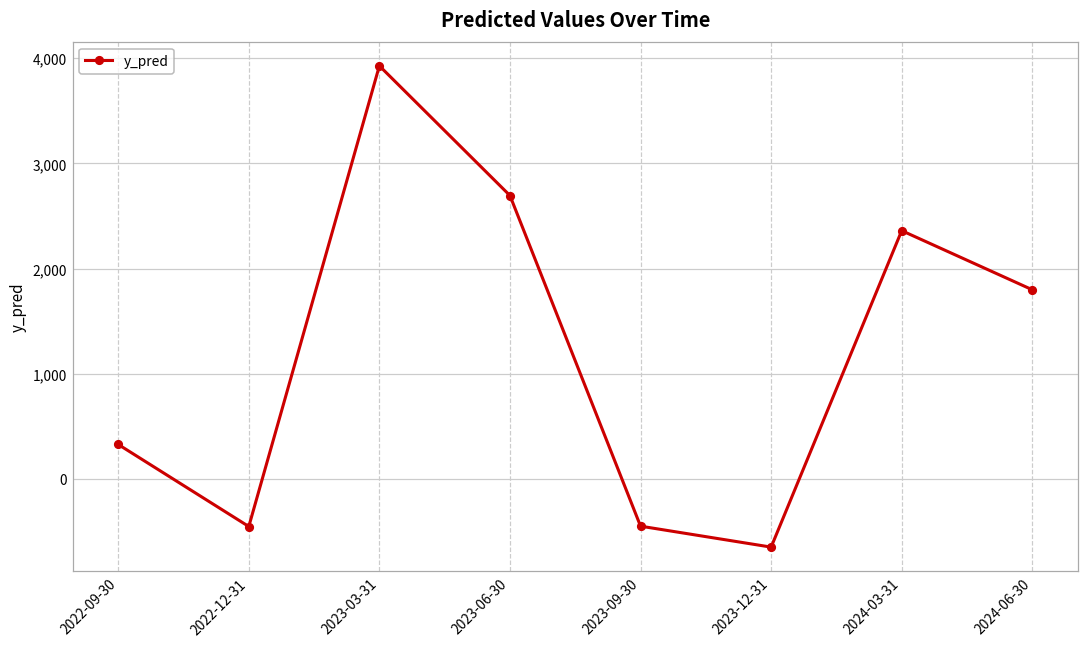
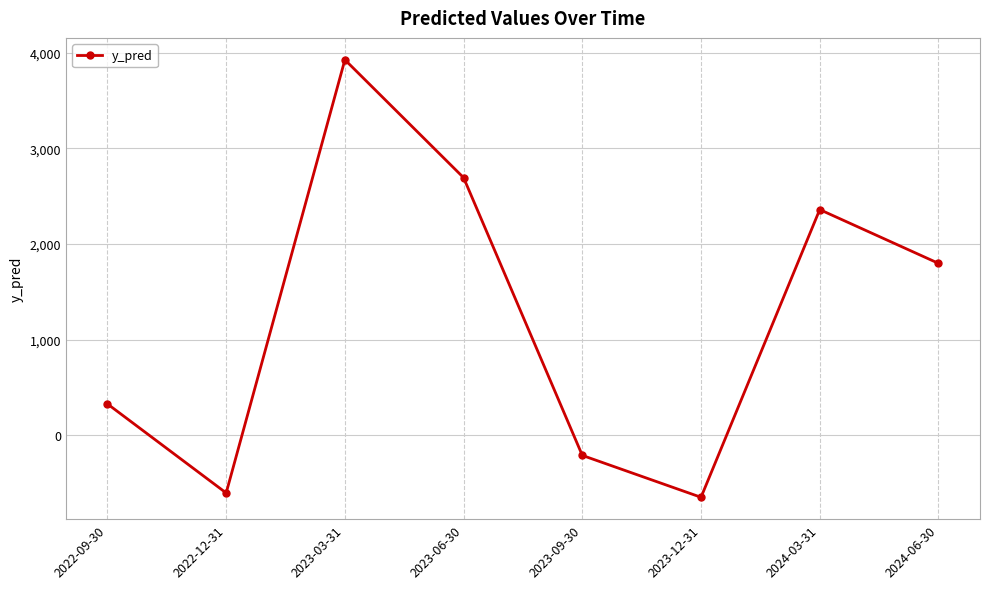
  {
    "2022-09-30": "300",
-   "2022-12-31": "-500",
+   "2022-12-31": "-600",
    "2023-03-31": "3,900",
    "2023-06-30": "2,700",
-   "2023-09-30": "-400",
+   "2023-09-30": "-200",
    "2023-12-31": "-600",
    "2024-03-31": "2,400",
    "2024-06-30": "1,800"
  }
